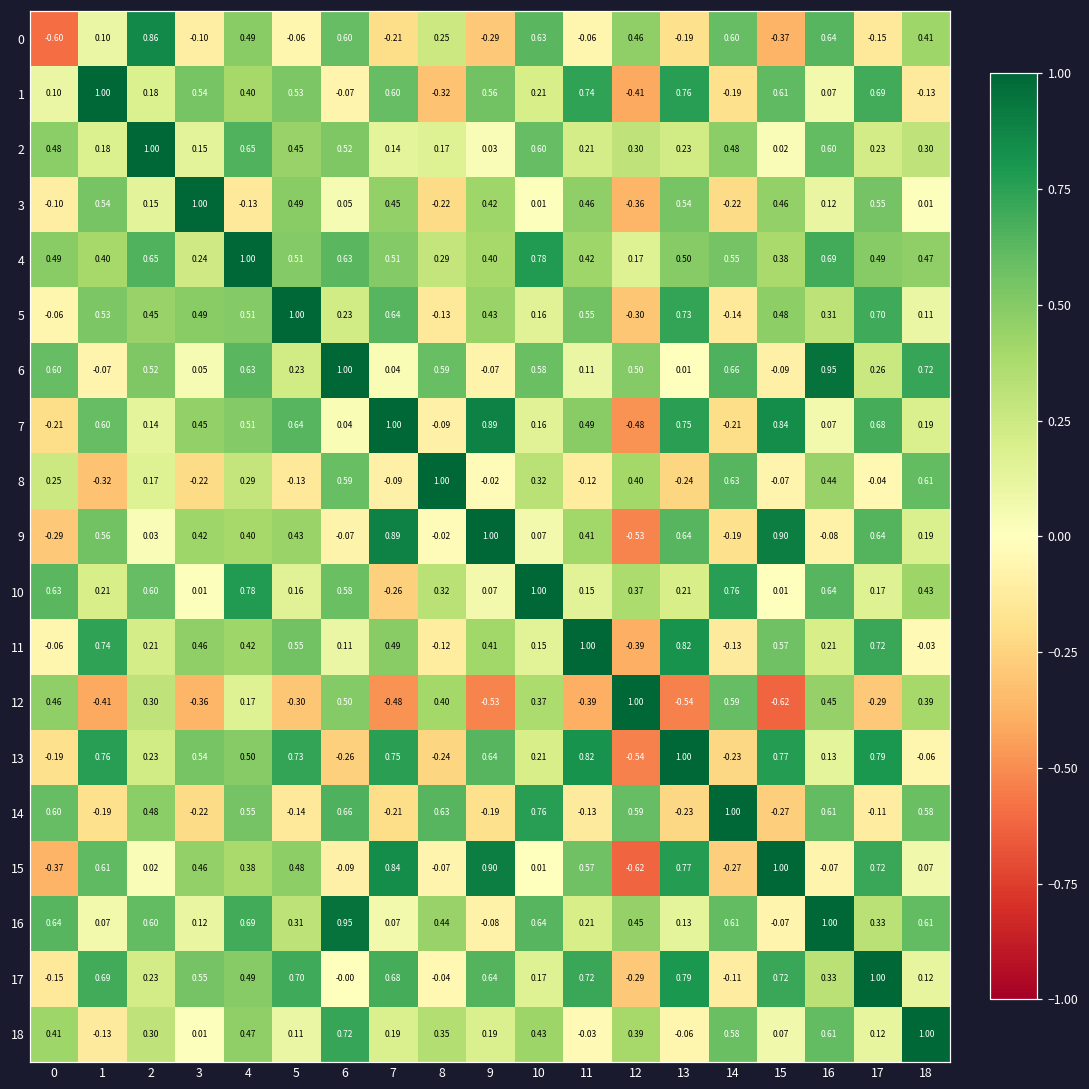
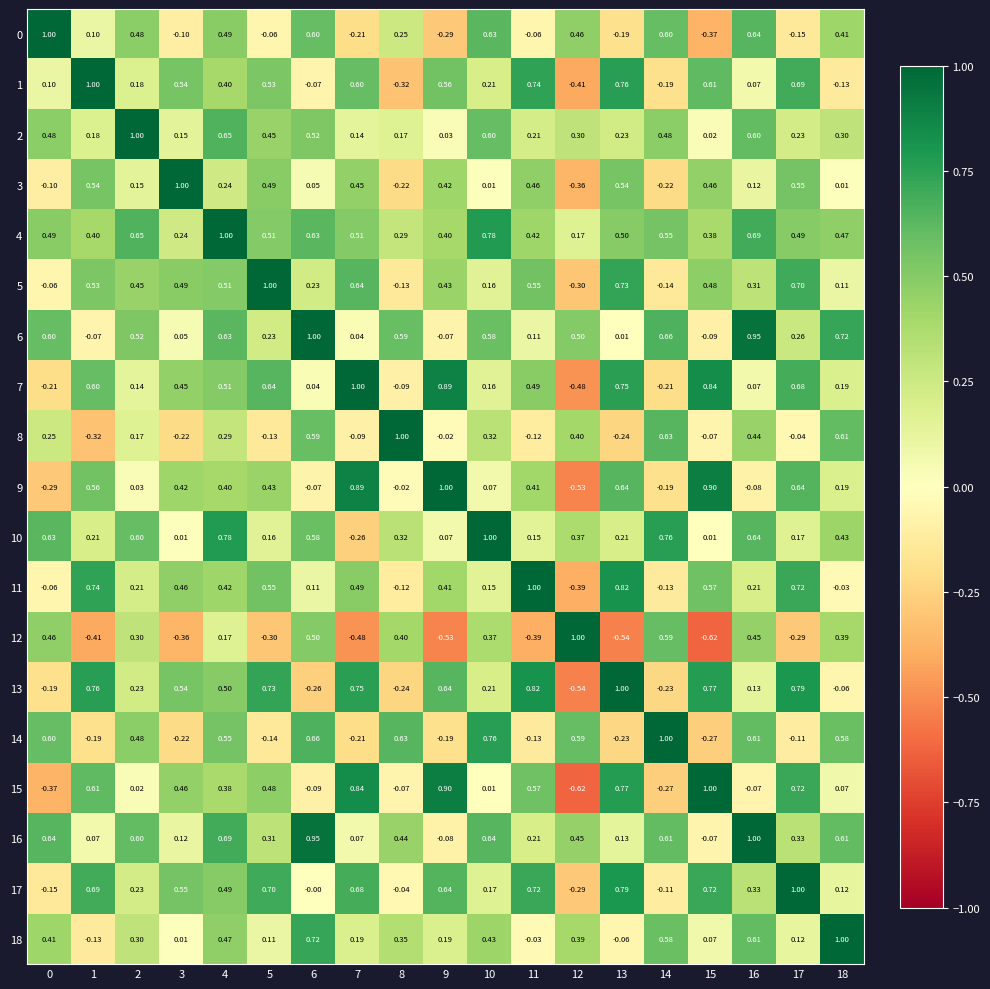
  {
    "0": {
-     "0": -0.60,
+     "0": 1.00,
      "1": 0.10,
-     "2": 0.86,
+     "2": 0.48,
      "3": -0.10,
      "4": 0.49,
      "5": -0.06,
      "6": 0.60,
      "7": -0.21,
      "8": 0.25,
      "9": -0.29,
      "10": 0.63,
      "11": -0.06,
      "12": 0.46,
      "13": -0.19,
      "14": 0.60,
      "15": -0.37,
      "16": 0.64,
      "17": -0.15,
      "18": 0.41
    },
    "3": {
      "0": -0.10,
      "1": 0.54,
      "2": 0.15,
      "3": 1.00,
-     "4": -0.13,
+     "4": 0.24,
      "5": 0.49,
      "6": 0.05,
      "7": 0.45,
      "8": -0.22,
      "9": 0.42,
      "10": 0.01,
      "11": 0.46,
      "12": -0.36,
      "13": 0.54,
      "14": -0.22,
      "15": 0.46,
      "16": 0.12,
      "17": 0.55,
      "18": 0.01
    }
  }
